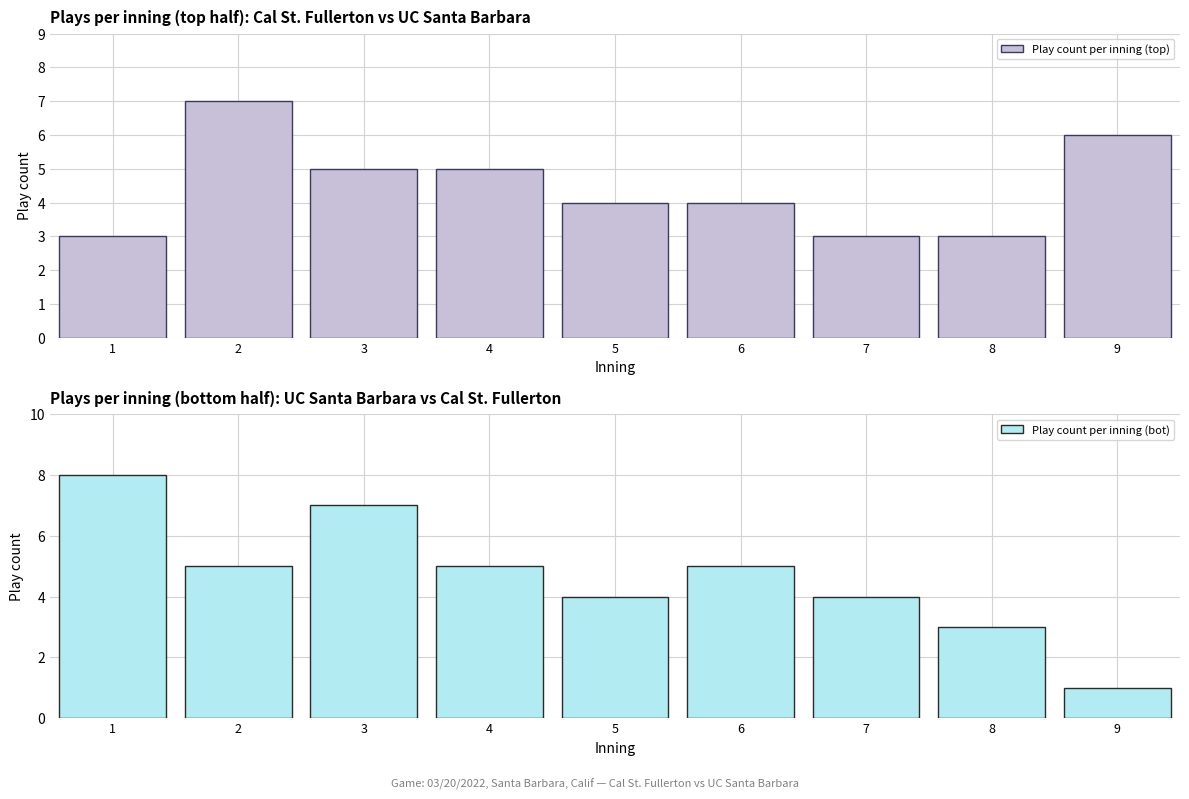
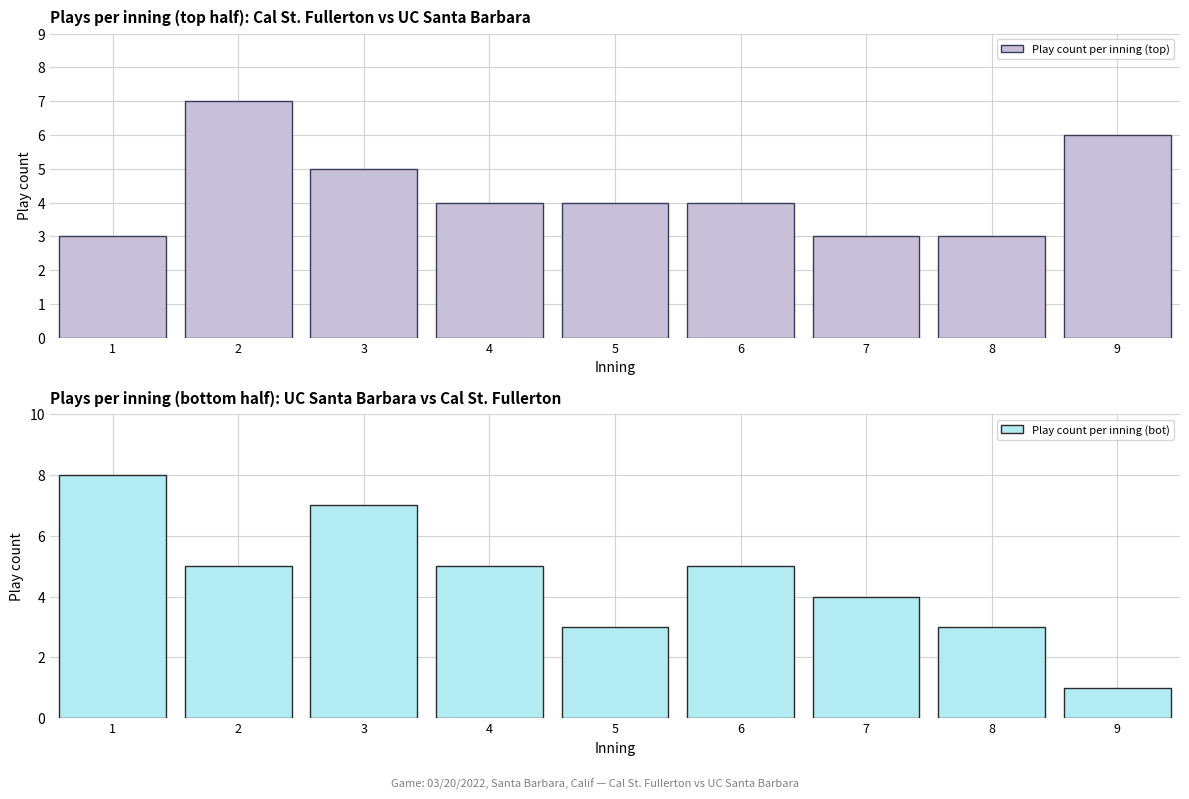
  {
    "Plays per inning (top half): Cal St. Fullerton vs UC Santa Barbara": {
      "1": 3,
      "2": 7,
      "3": 5,
-     "4": 5,
+     "4": 4,
      "5": 4,
      "6": 4,
      "7": 3,
      "8": 3,
      "9": 6
    },
    "Plays per inning (bottom half): UC Santa Barbara vs Cal St. Fullerton": {
      "1": 8,
      "2": 5,
      "3": 7,
      "4": 5,
-     "5": 4,
+     "5": 3,
      "6": 5,
      "7": 4,
      "8": 3,
      "9": 1
    }
  }
